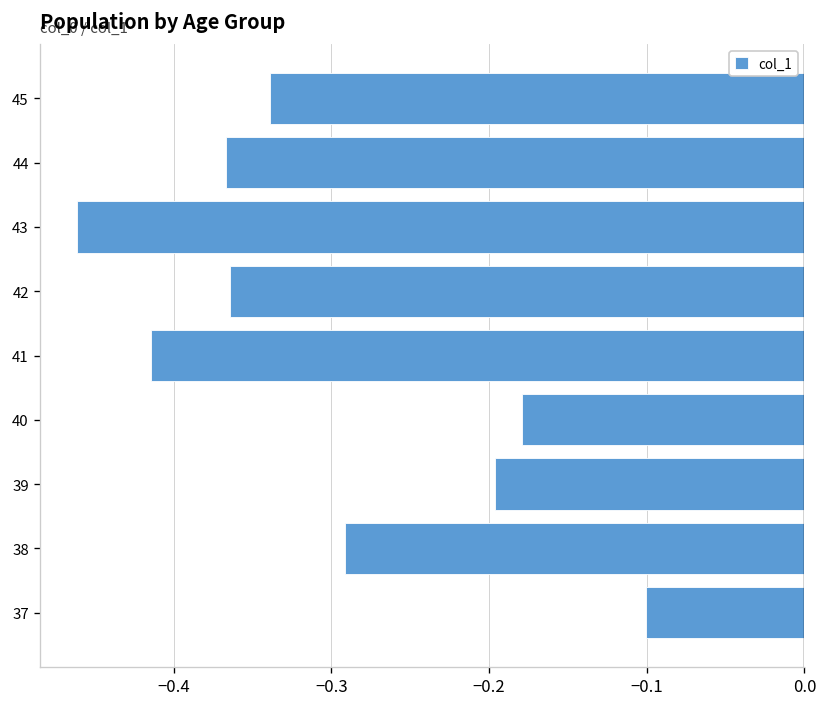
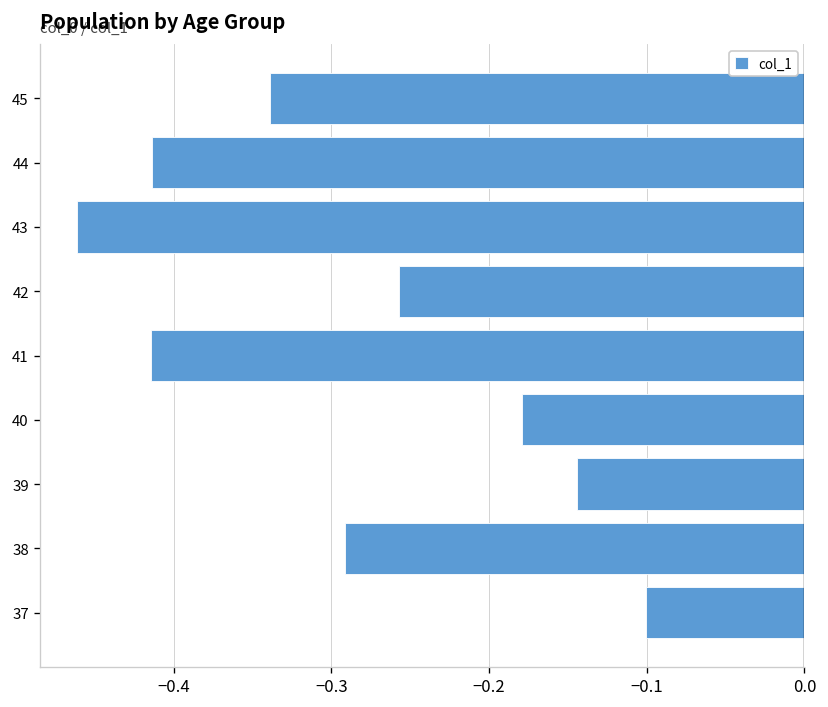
  {
    "45": -0.339,
-   "44": -0.367,
+   "44": -0.414,
    "43": -0.462,
-   "42": -0.364,
+   "42": -0.257,
    "41": -0.414,
    "40": -0.179,
-   "39": -0.196,
+   "39": -0.144,
    "38": -0.291,
    "37": -0.100
  }
